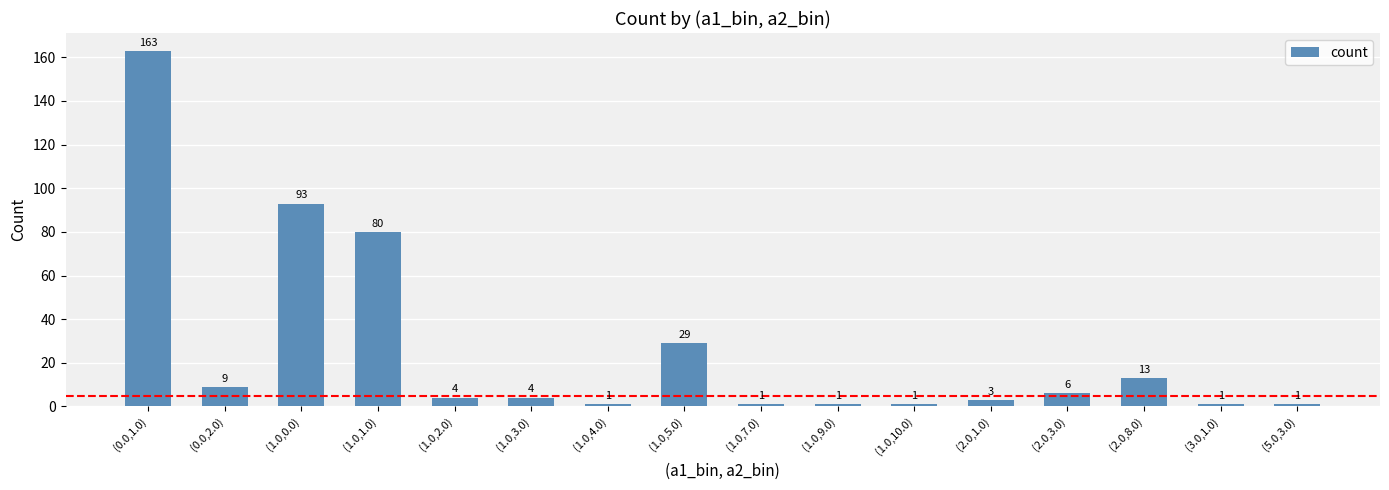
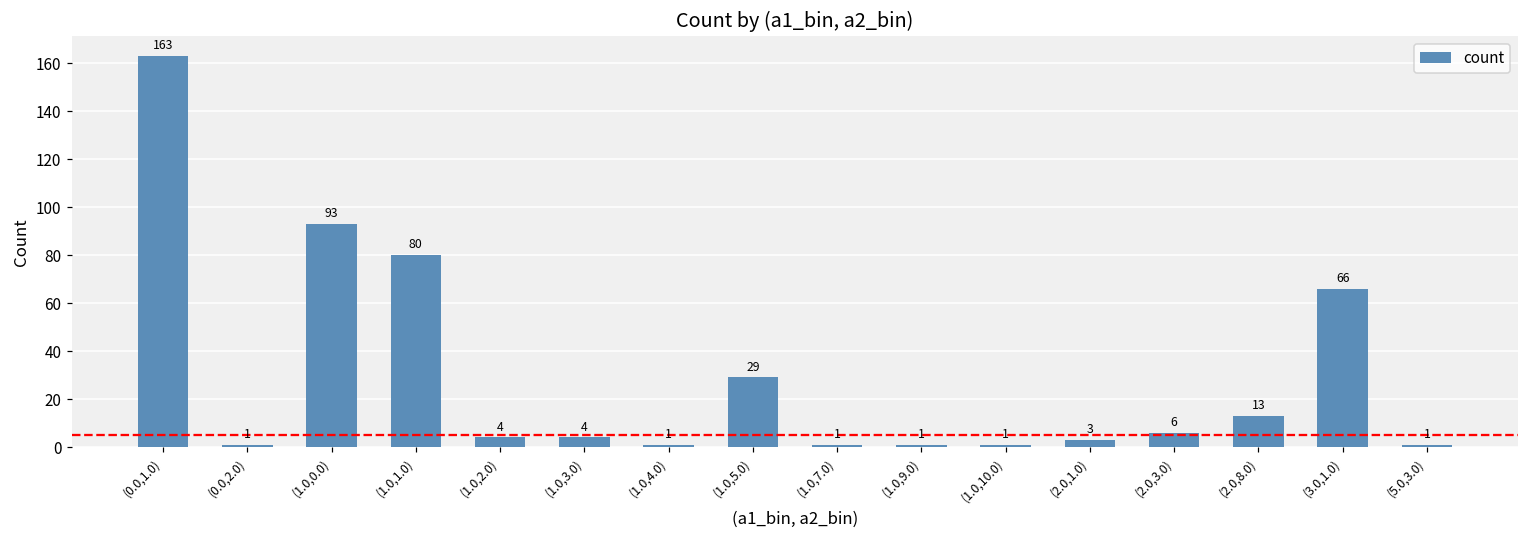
  {
    "(0.0,1.0)": 163,
-   "(0.0,2.0)": 9,
+   "(0.0,2.0)": 1,
    "(1.0,0.0)": 93,
    "(1.0,1.0)": 80,
    "(1.0,2.0)": 4,
    "(1.0,3.0)": 4,
    "(1.0,4.0)": 1,
    "(1.0,5.0)": 29,
    "(1.0,7.0)": 1,
    "(1.0,9.0)": 1,
    "(1.0,10.0)": 1,
    "(2.0,1.0)": 3,
    "(2.0,3.0)": 6,
    "(2.0,8.0)": 13,
-   "(3.0,1.0)": 1,
+   "(3.0,1.0)": 66,
    "(5.0,3.0)": 1
  }
